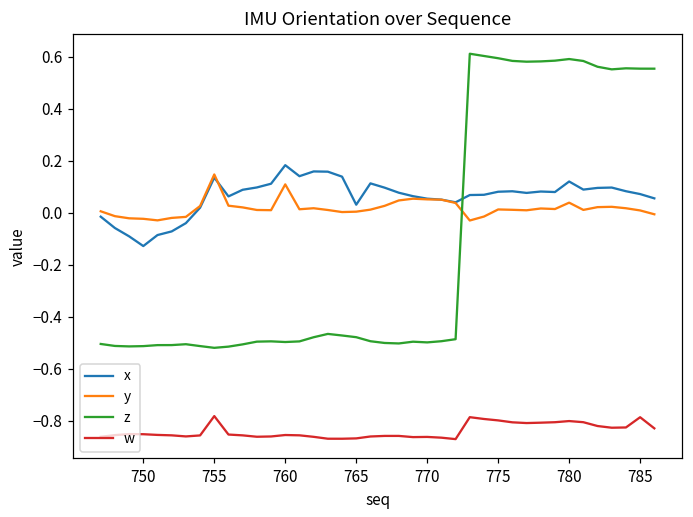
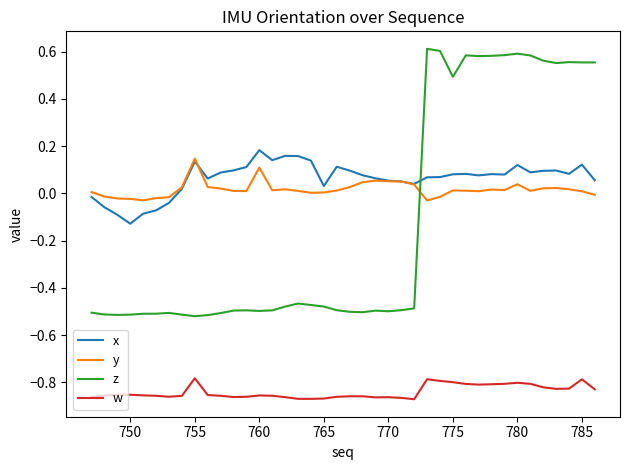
  {
    "x": {
      "750": -0.13,
      "755": 0.14,
      "760": 0.18,
      "765": 0.03,
      "775": 0.08,
      "780": 0.12,
-     "785": 0.07
+     "785": 0.12
    },
    "y": {
      "750": -0.02,
      "755": 0.15,
      "760": 0.11,
      "765": 0.00,
      "775": 0.01,
      "780": 0.04,
      "785": 0.01
    },
    "z": {
      "750": -0.51,
      "755": -0.52,
      "760": -0.50,
      "765": -0.48,
      "770": -0.50,
-     "775": 0.59,
+     "775": 0.49,
      "780": 0.59,
      "785": 0.55
    },
    "w": {
      "750": -0.85,
      "755": -0.78,
      "760": -0.86,
      "765": -0.87,
      "770": -0.86,
      "775": -0.80,
      "780": -0.80,
      "785": -0.79
    }
  }
